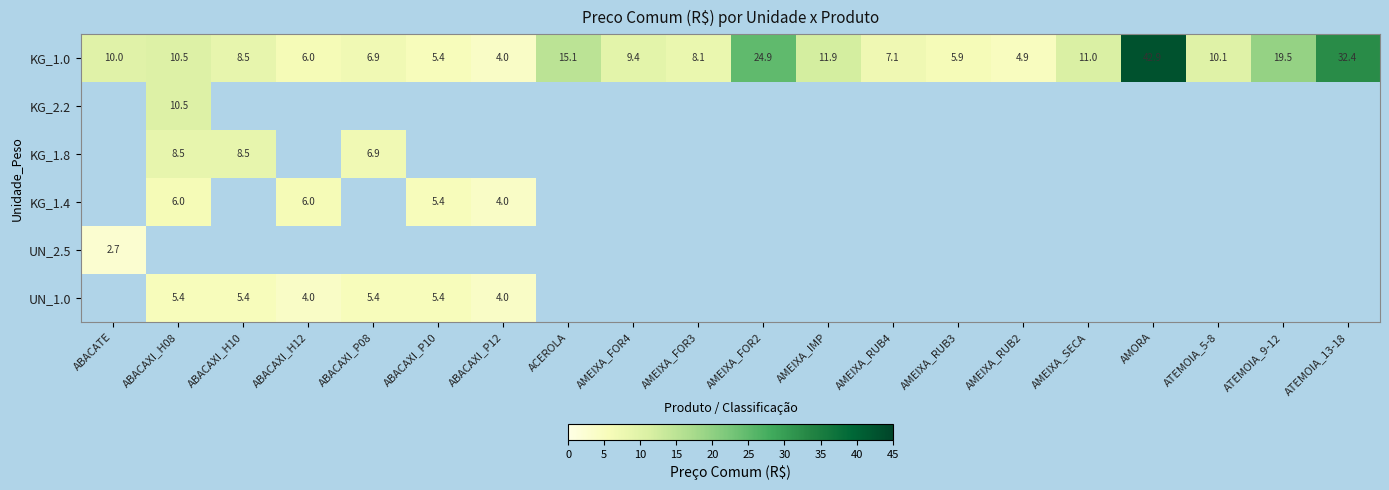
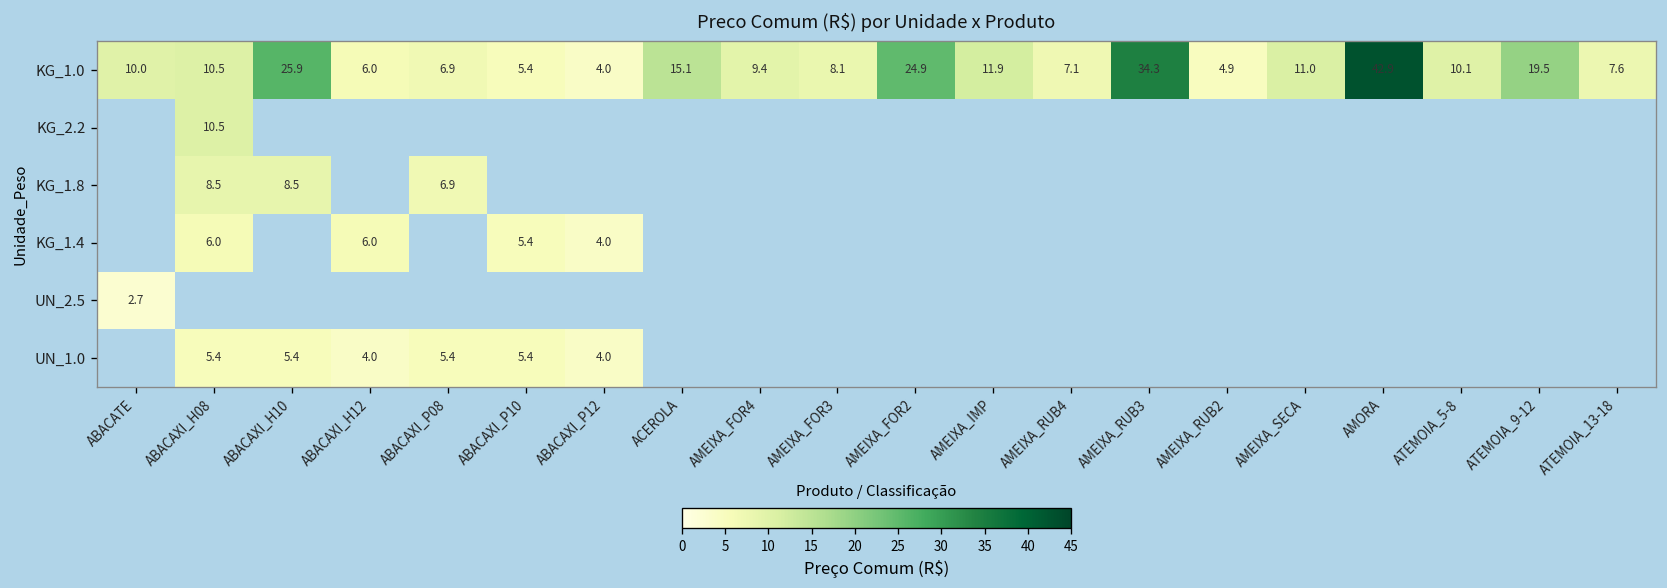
  {
    "KG_1.0": {
      "ABACATE": 10.0,
      "ABACAXI_H08": 10.5,
-     "ABACAXI_H10": 8.5,
+     "ABACAXI_H10": 25.9,
      "ABACAXI_H12": 6.0,
      "ABACAXI_P08": 6.9,
      "ABACAXI_P10": 5.4,
      "ABACAXI_P12": 4.0,
      "ACEROLA": 15.1,
      "AMEIXA_FOR4": 9.4,
      "AMEIXA_FOR3": 8.1,
      "AMEIXA_FOR2": 24.9,
      "AMEIXA_IMP": 11.9,
      "AMEIXA_RUB4": 7.1,
-     "AMEIXA_RUB3": 5.9,
+     "AMEIXA_RUB3": 34.3,
      "AMEIXA_RUB2": 4.9,
      "AMEIXA_SECA": 11.0,
      "AMORA": 42.9,
      "ATEMOIA_5-8": 10.1,
      "ATEMOIA_9-12": 19.5,
-     "ATEMOIA_13-18": 32.4
+     "ATEMOIA_13-18": 7.6
    },
    "KG_2.2": {
      "ABACAXI_H08": 10.5
    },
    "KG_1.8": {
      "ABACAXI_H08": 8.5,
      "ABACAXI_H10": 8.5,
      "ABACAXI_P08": 6.9
    },
    "KG_1.4": {
      "ABACAXI_H08": 6.0,
      "ABACAXI_H12": 6.0,
      "ABACAXI_P10": 5.4,
      "ABACAXI_P12": 4.0
    },
    "UN_2.5": {
      "ABACATE": 2.7
    },
    "UN_1.0": {
      "ABACAXI_H08": 5.4,
      "ABACAXI_H10": 5.4,
      "ABACAXI_H12": 4.0,
      "ABACAXI_P08": 5.4,
      "ABACAXI_P10": 5.4,
      "ABACAXI_P12": 4.0
    }
  }
